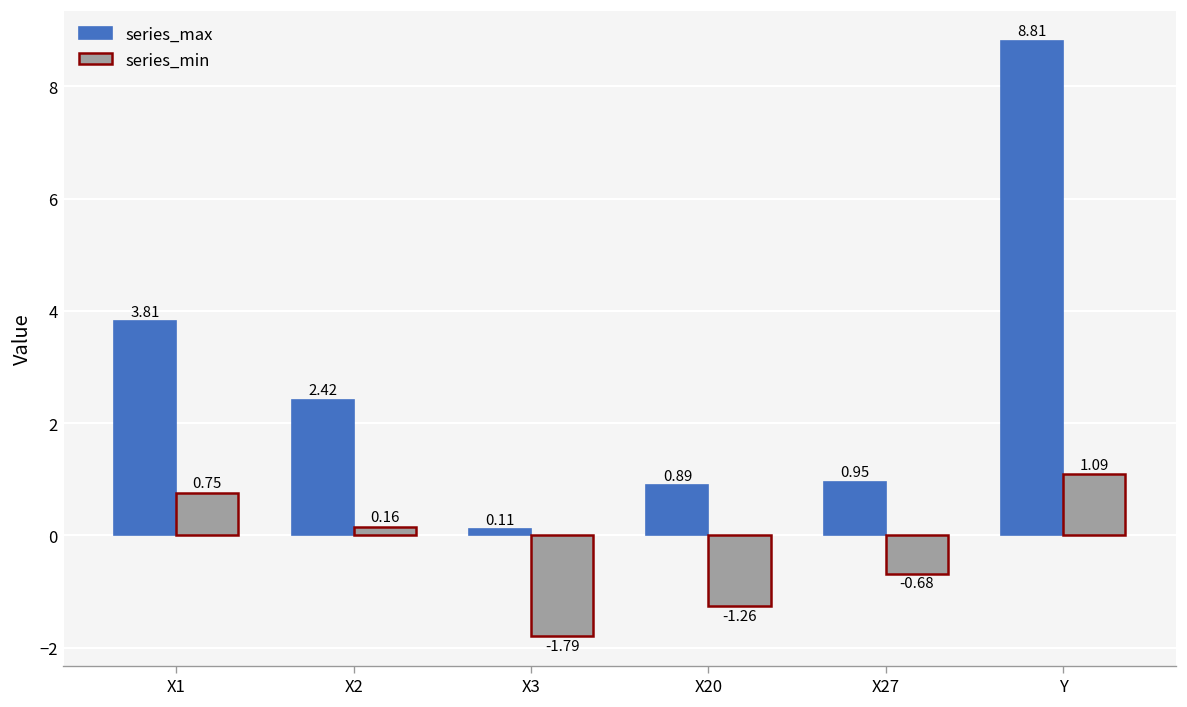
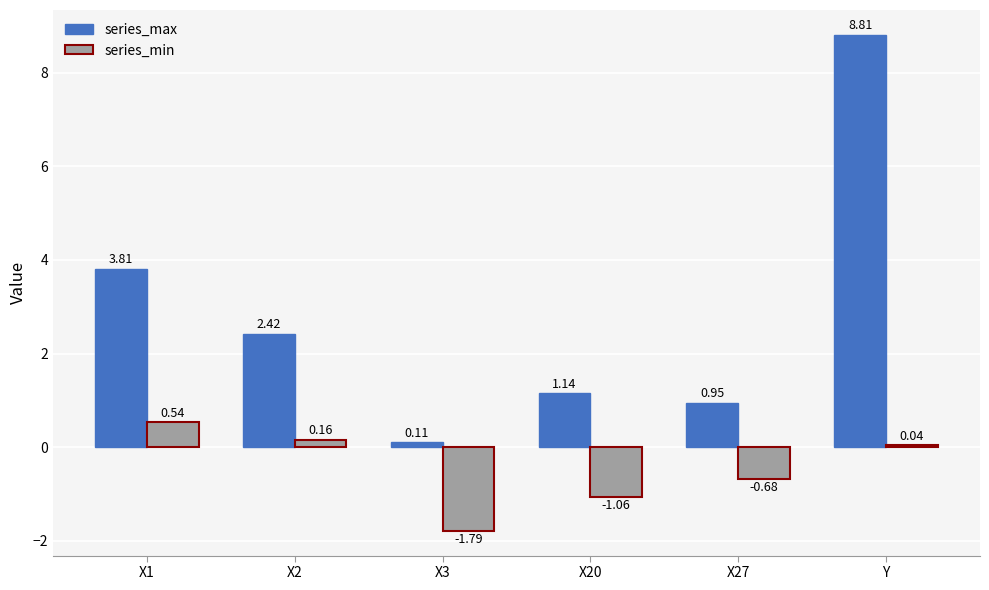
  {
    "series_max": {
      "X1": 3.81,
      "X2": 2.42,
      "X3": 0.11,
-     "X20": 0.89,
+     "X20": 1.14,
      "X27": 0.95,
      "Y": 8.81
    },
    "series_min": {
-     "X1": 0.75,
+     "X1": 0.54,
      "X2": 0.16,
      "X3": -1.79,
-     "X20": -1.26,
+     "X20": -1.06,
      "X27": -0.68,
-     "Y": 1.09
+     "Y": 0.04
    }
  }
